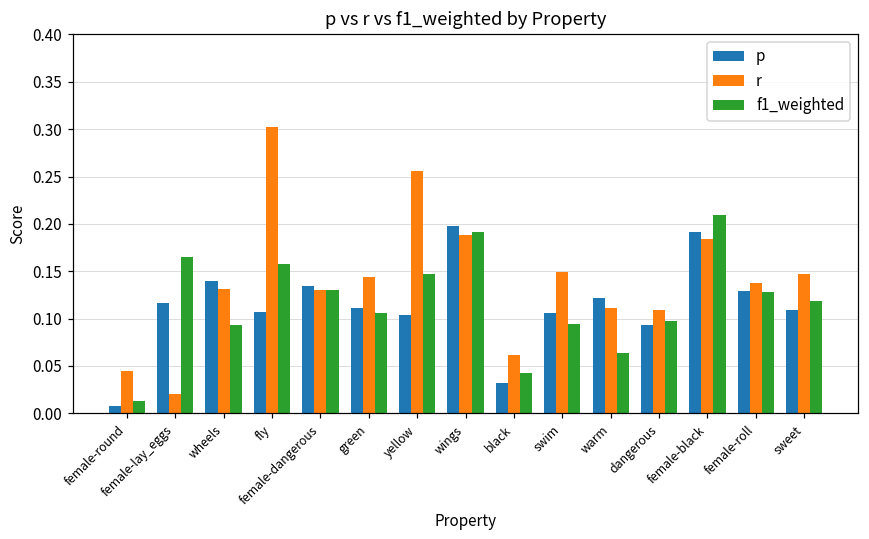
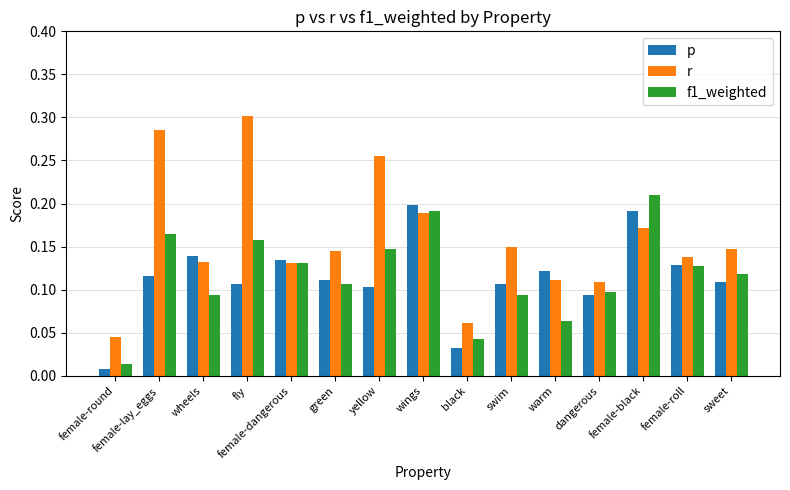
  {
    "p": {
      "female-round": 0.01,
      "female-lay_eggs": 0.12,
      "wheels": 0.14,
      "fly": 0.11,
      "female-dangerous": 0.13,
      "green": 0.11,
      "yellow": 0.10,
      "wings": 0.20,
      "black": 0.03,
      "swim": 0.11,
      "warm": 0.12,
      "dangerous": 0.09,
      "female-black": 0.19,
      "female-roll": 0.13,
      "sweet": 0.11
    },
    "r": {
      "female-round": 0.04,
-     "female-lay_eggs": 0.02,
+     "female-lay_eggs": 0.29,
      "wheels": 0.13,
      "fly": 0.30,
      "female-dangerous": 0.13,
      "green": 0.14,
      "yellow": 0.26,
      "wings": 0.19,
      "black": 0.06,
      "swim": 0.15,
      "warm": 0.11,
      "dangerous": 0.11,
-     "female-black": 0.18,
+     "female-black": 0.17,
      "female-roll": 0.14,
      "sweet": 0.15
    },
    "f1_weighted": {
      "female-round": 0.01,
      "female-lay_eggs": 0.17,
      "wheels": 0.09,
      "fly": 0.16,
      "female-dangerous": 0.13,
      "green": 0.11,
      "yellow": 0.15,
      "wings": 0.19,
      "black": 0.04,
      "swim": 0.09,
      "warm": 0.06,
      "dangerous": 0.10,
      "female-black": 0.21,
      "female-roll": 0.13,
      "sweet": 0.12
    }
  }
